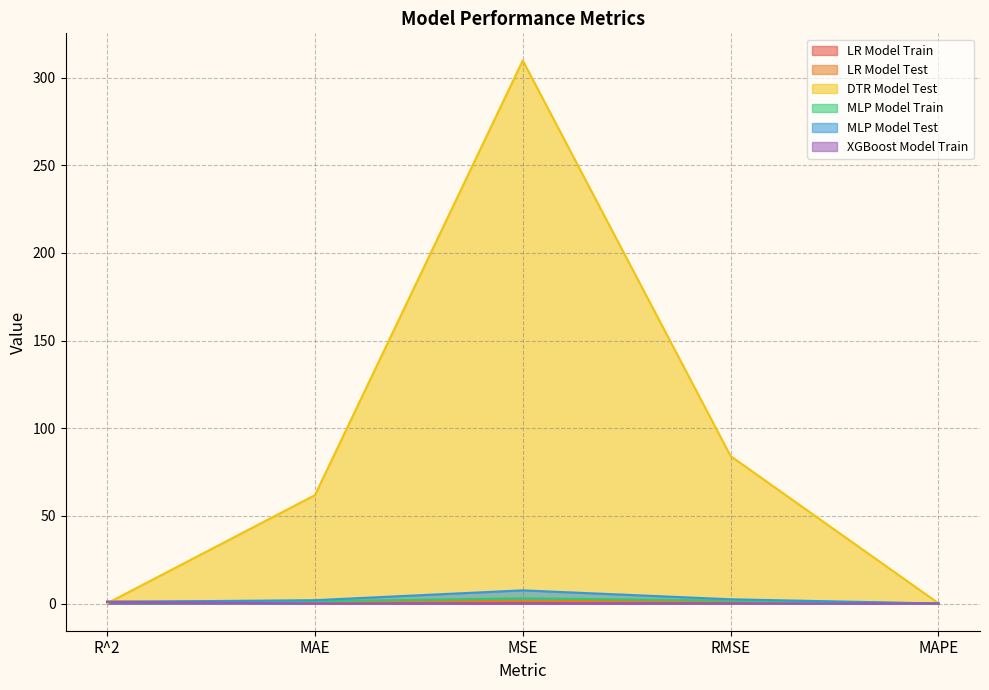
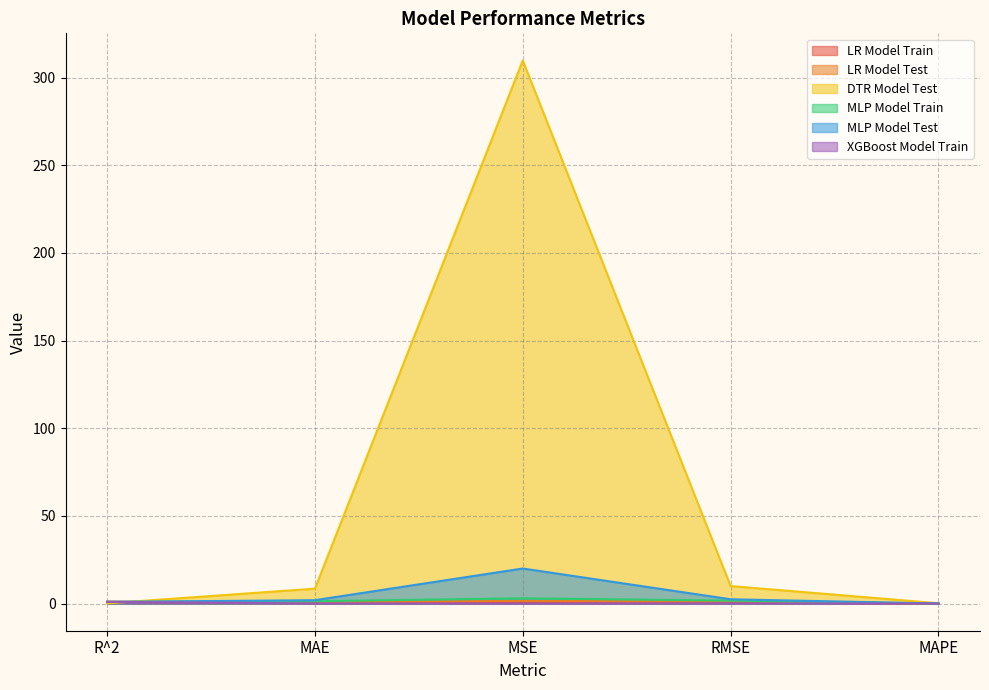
  {
    "DTR Model Test": {
-     "MAE": 62,
+     "MAE": 9,
      "MSE": 310,
-     "RMSE": 84
+     "RMSE": 10
    },
    "MLP Model Train": {
      "MSE": 3
    },
    "MLP Model Test": {
-     "MSE": 8
+     "MSE": 20
    }
  }
